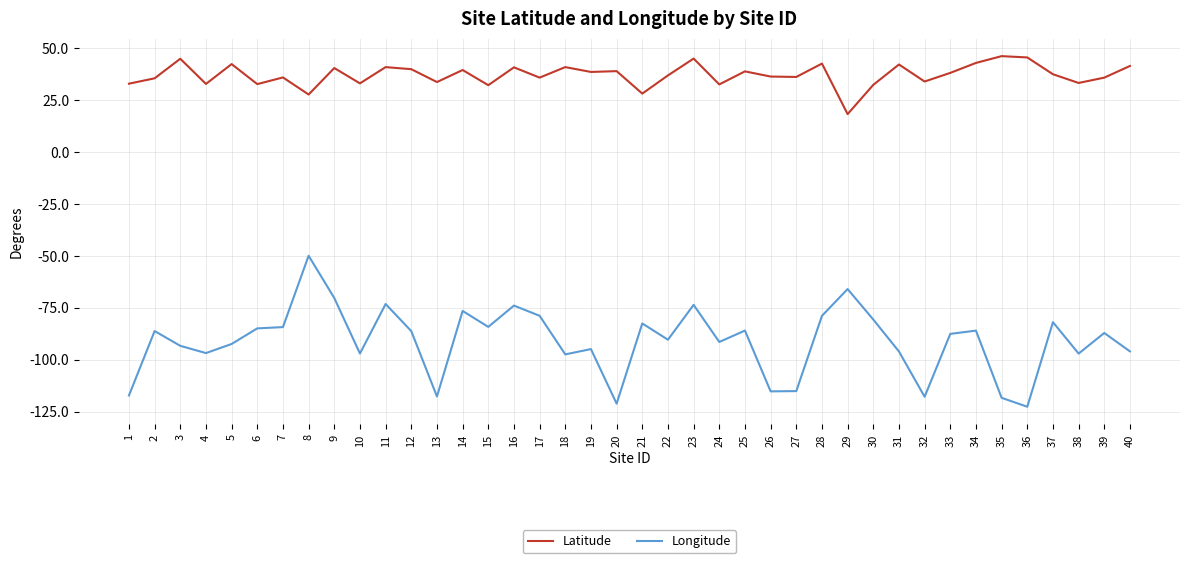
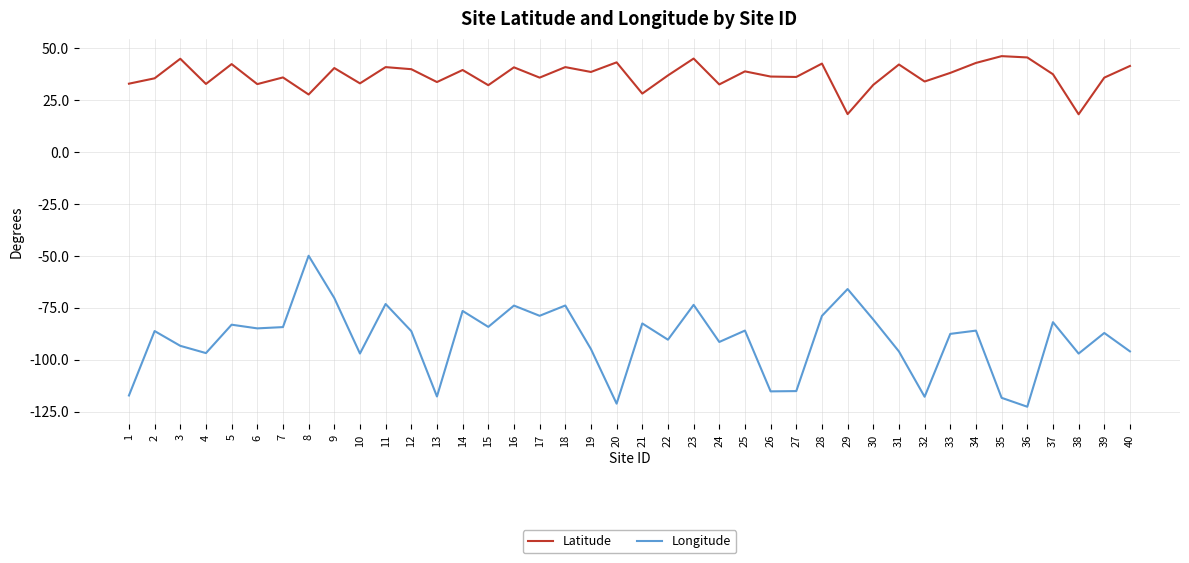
  {
    "Latitude": {
      "1": 33,
      "2": 35,
      "3": 45,
      "4": 33,
      "5": 42,
      "6": 33,
      "7": 36,
      "8": 28,
      "9": 40,
      "10": 33,
      "11": 41,
      "12": 40,
      "13": 34,
      "14": 39,
      "15": 32,
      "16": 41,
      "17": 36,
      "18": 41,
      "19": 38,
-     "20": 39,
+     "20": 43,
      "21": 28,
      "22": 37,
      "23": 45,
      "24": 32,
      "25": 39,
      "26": 36,
      "27": 36,
      "28": 42,
      "29": 18,
      "30": 32,
      "31": 42,
      "32": 34,
      "33": 38,
      "34": 43,
      "35": 46,
      "36": 45,
      "37": 37,
-     "38": 33,
+     "38": 18,
      "39": 36,
      "40": 41
    },
    "Longitude": {
      "1": -117,
      "2": -86,
      "3": -93,
      "4": -97,
-     "5": -92,
+     "5": -83,
      "6": -85,
      "7": -84,
      "8": -50,
      "9": -70,
      "10": -97,
      "11": -73,
      "12": -86,
      "13": -118,
      "14": -77,
      "15": -84,
      "16": -74,
      "17": -79,
-     "18": -97,
+     "18": -74,
      "19": -95,
      "20": -121,
      "21": -83,
      "22": -90,
      "23": -74,
      "24": -91,
      "25": -86,
      "26": -115,
      "27": -115,
      "28": -79,
      "29": -66,
      "30": -81,
      "31": -96,
      "32": -118,
      "33": -88,
      "34": -86,
      "35": -118,
      "36": -123,
      "37": -82,
      "38": -97,
      "39": -87,
      "40": -96
    }
  }
